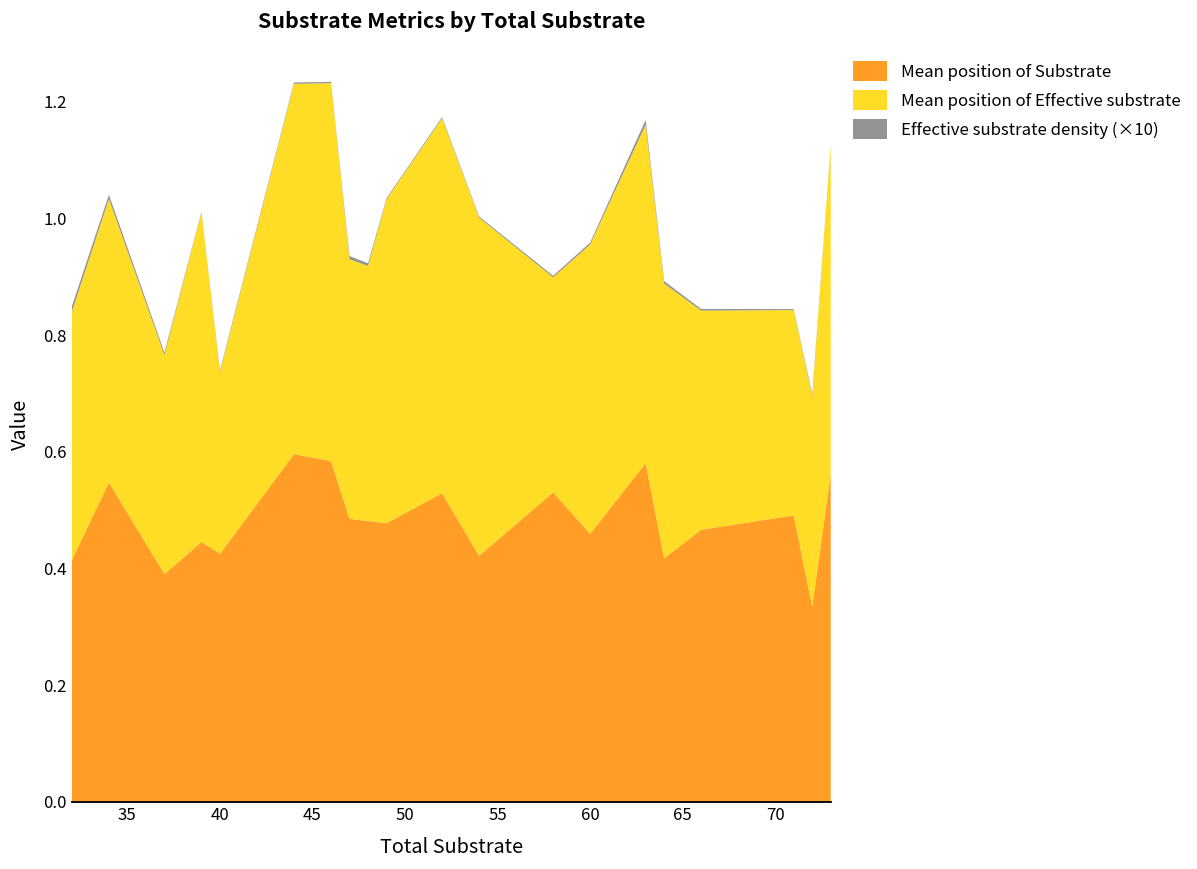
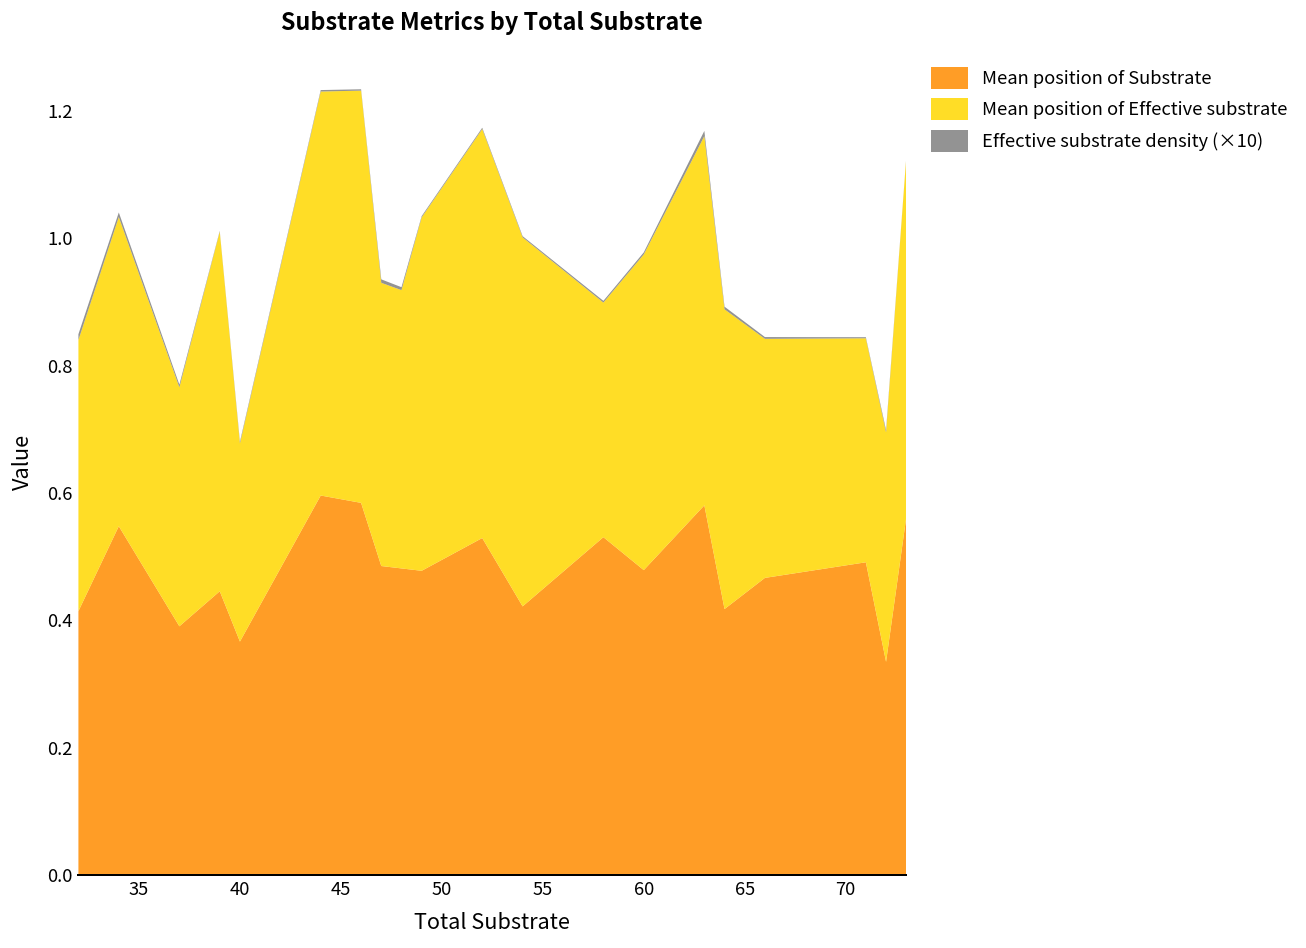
  {
    "Mean position of Substrate": {
-     "40": 0.43,
-     "60": 0.46
+     "40": 0.37,
+     "60": 0.48
    }
  }
